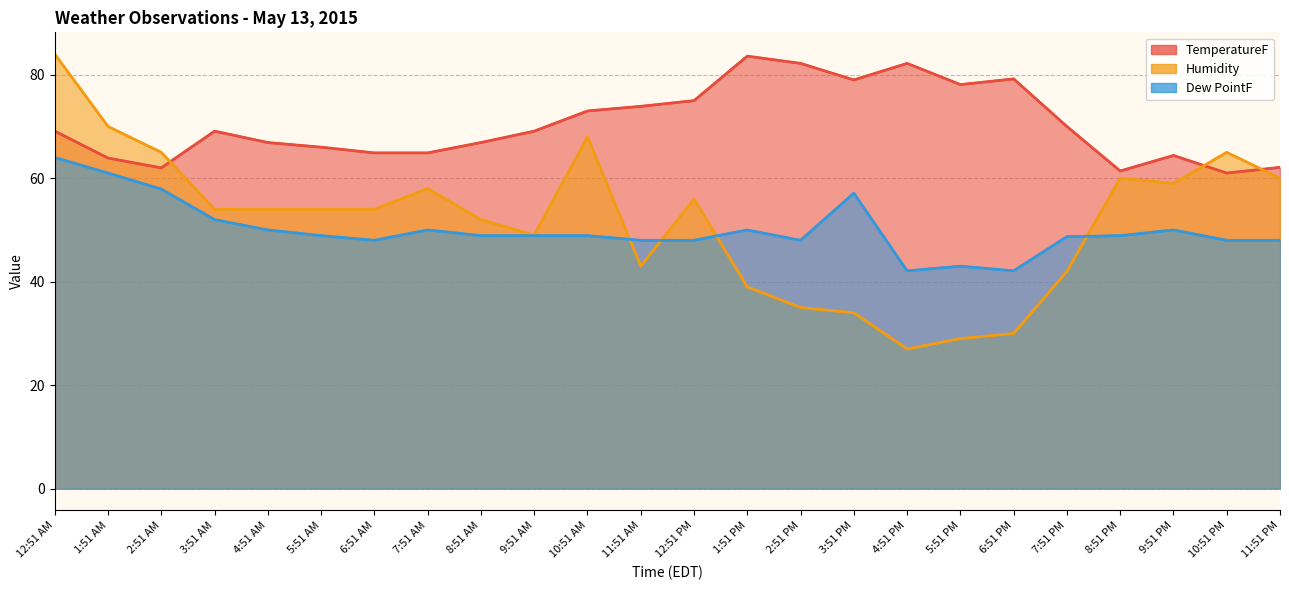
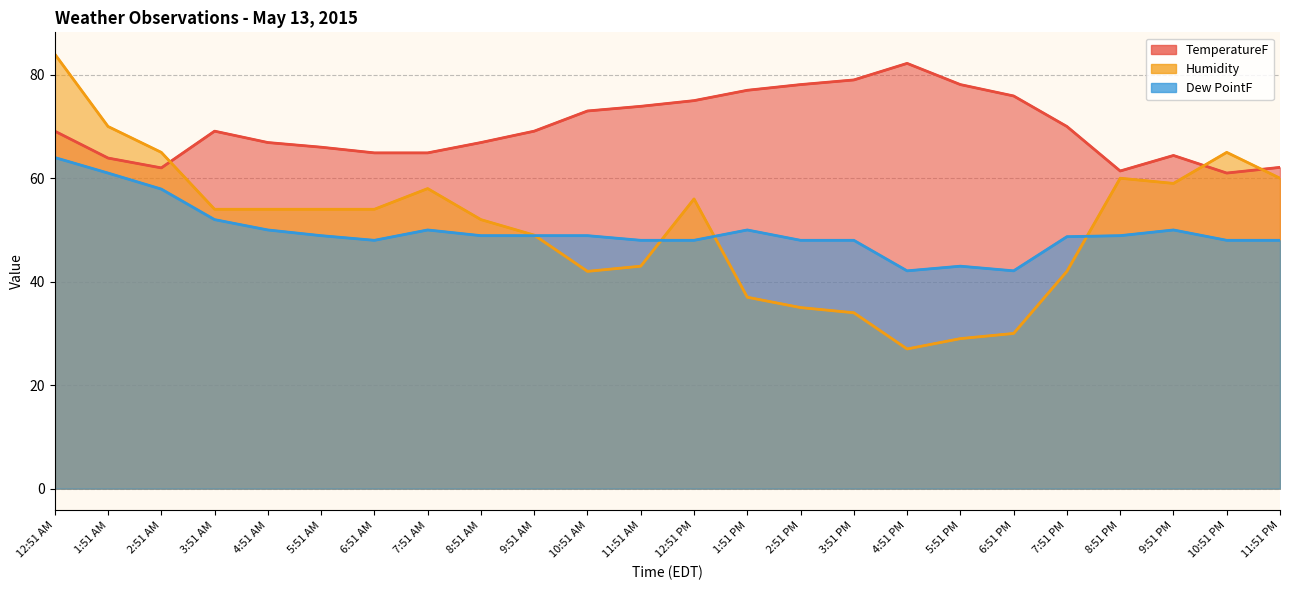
  {
    "TemperatureF": {
      "12:51 AM": 69,
      "1:51 AM": 64,
      "2:51 AM": 62,
      "3:51 AM": 69,
      "4:51 AM": 67,
      "5:51 AM": 66,
      "6:51 AM": 65,
      "7:51 AM": 65,
      "8:51 AM": 67,
      "9:51 AM": 69,
      "10:51 AM": 73,
      "11:51 AM": 74,
      "12:51 PM": 75,
-     "1:51 PM": 84,
-     "2:51 PM": 82,
+     "1:51 PM": 77,
+     "2:51 PM": 78,
      "3:51 PM": 79,
      "4:51 PM": 82,
      "5:51 PM": 78,
-     "6:51 PM": 79,
+     "6:51 PM": 76,
      "7:51 PM": 70,
      "8:51 PM": 61,
      "9:51 PM": 64,
      "10:51 PM": 61,
      "11:51 PM": 62
    },
    "Humidity": {
      "12:51 AM": 84,
      "1:51 AM": 70,
      "2:51 AM": 65,
      "3:51 AM": 54,
      "4:51 AM": 54,
      "5:51 AM": 54,
      "6:51 AM": 54,
      "7:51 AM": 58,
      "8:51 AM": 52,
-     "10:51 AM": 68,
+     "10:51 AM": 42,
      "11:51 AM": 43,
      "12:51 PM": 56,
-     "1:51 PM": 39,
+     "1:51 PM": 37,
      "2:51 PM": 35,
      "3:51 PM": 34,
      "4:51 PM": 27,
      "5:51 PM": 29,
      "6:51 PM": 30,
      "7:51 PM": 42,
      "8:51 PM": 60,
      "9:51 PM": 59,
      "10:51 PM": 65,
      "11:51 PM": 60
    },
    "Dew PointF": {
      "12:51 AM": 64,
      "1:51 AM": 61,
      "2:51 AM": 58,
      "3:51 AM": 52,
      "4:51 AM": 50,
      "5:51 AM": 49,
      "6:51 AM": 48,
      "7:51 AM": 50,
      "8:51 AM": 49,
      "10:51 AM": 49,
      "11:51 AM": 48,
      "12:51 PM": 48,
      "1:51 PM": 50,
      "2:51 PM": 48,
-     "3:51 PM": 57,
+     "3:51 PM": 48,
      "4:51 PM": 42,
      "5:51 PM": 43,
      "6:51 PM": 42,
      "7:51 PM": 49,
      "8:51 PM": 49,
      "9:51 PM": 50,
      "10:51 PM": 48,
      "11:51 PM": 48
    }
  }
